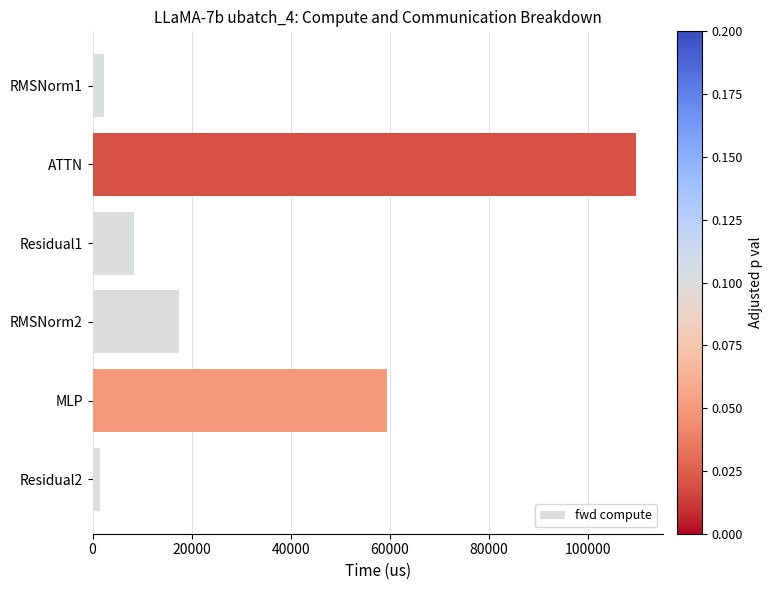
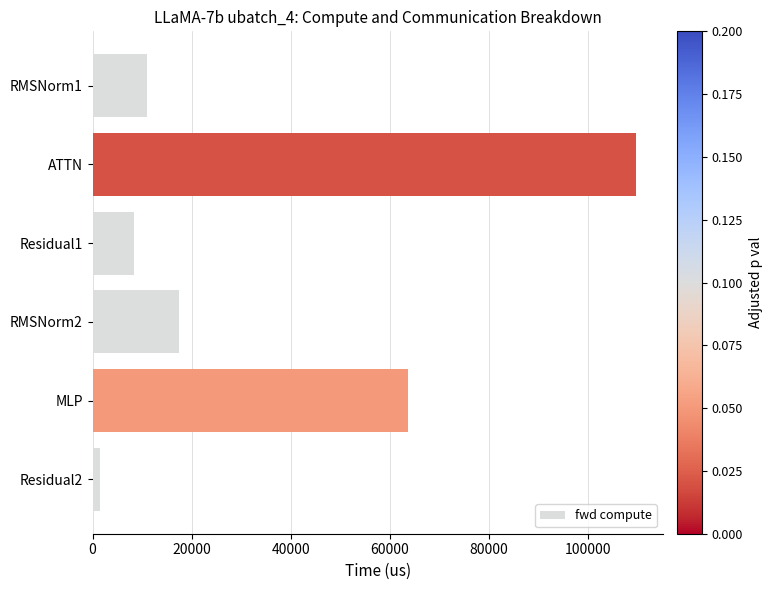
  {
-   "RMSNorm1": 2000,
+   "RMSNorm1": 11000,
    "ATTN": 110000,
    "Residual1": 8000,
    "RMSNorm2": 18000,
-   "MLP": 59000,
+   "MLP": 64000,
    "Residual2": 1000
  }
